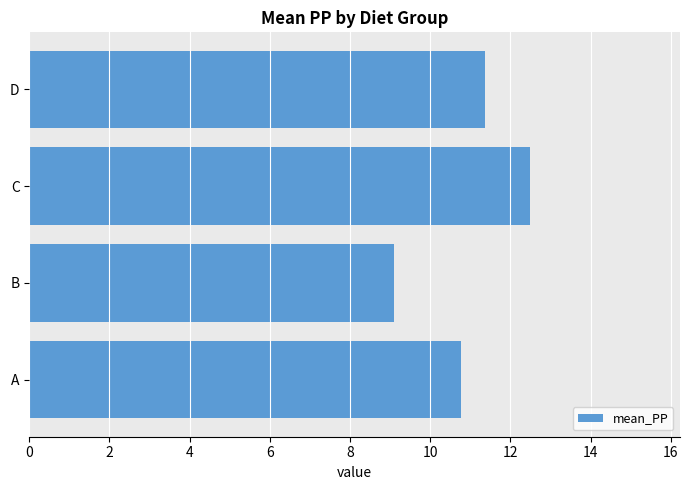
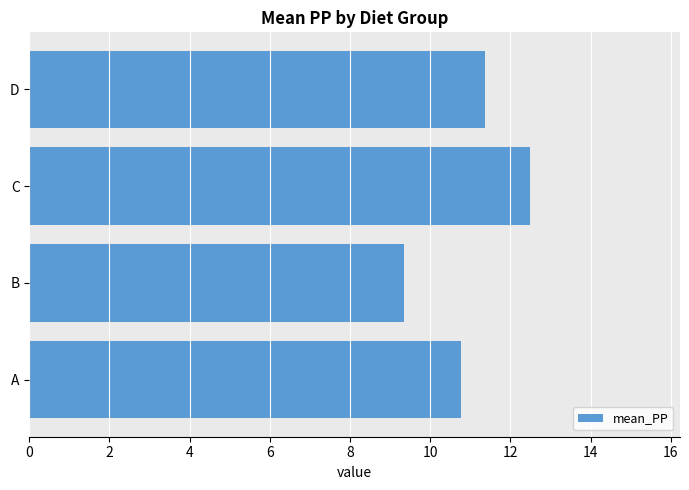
  {
    "D": 11.4,
    "C": 12.5,
-   "B": 9.1,
+   "B": 9.3,
    "A": 10.8
  }
